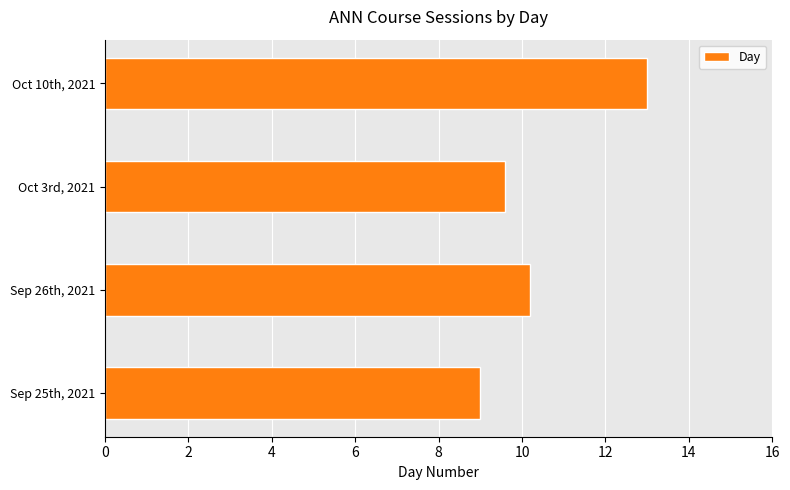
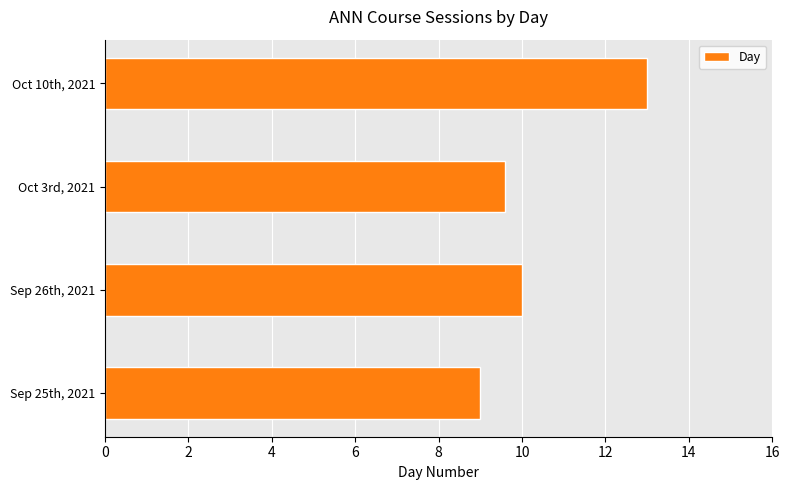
  {
    "Oct 10th, 2021": 13.0,
    "Oct 3rd, 2021": 9.6,
-   "Sep 26th, 2021": 10.2,
+   "Sep 26th, 2021": 10.0,
    "Sep 25th, 2021": 9.0
  }
